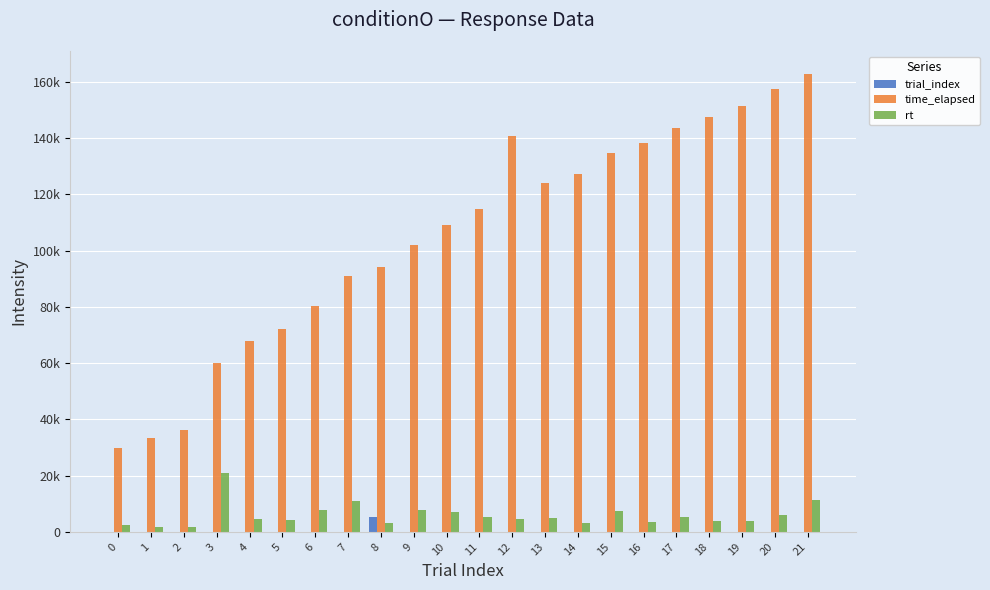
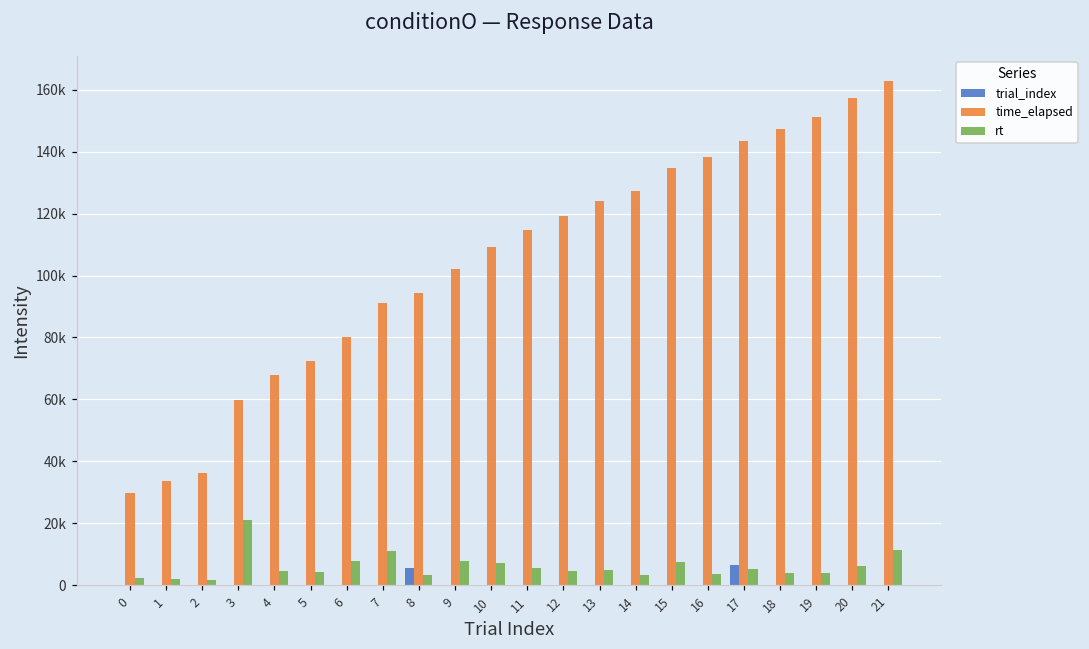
  {
    "trial_index": {
      "8": 5000,
-     "17": 0
+     "17": 7000
    },
    "time_elapsed": {
      "0": 30000,
      "1": 34000,
      "2": 36000,
      "3": 60000,
      "4": 68000,
      "5": 72000,
      "6": 80000,
      "7": 91000,
      "8": 94000,
      "9": 102000,
      "10": 109000,
      "11": 115000,
-     "12": 141000,
+     "12": 119000,
      "13": 124000,
      "14": 127000,
      "15": 135000,
      "16": 138000,
      "17": 143000,
      "18": 147000,
      "19": 151000,
      "20": 157000,
      "21": 163000
    },
    "rt": {
      "0": 2000,
      "1": 2000,
      "2": 2000,
      "3": 21000,
      "4": 4000,
      "5": 4000,
      "6": 8000,
      "7": 11000,
      "8": 3000,
      "9": 8000,
      "10": 7000,
      "11": 5000,
      "12": 5000,
      "13": 5000,
      "14": 3000,
      "15": 7000,
      "16": 4000,
      "17": 5000,
      "18": 4000,
      "19": 4000,
      "20": 6000,
      "21": 11000
    }
  }
